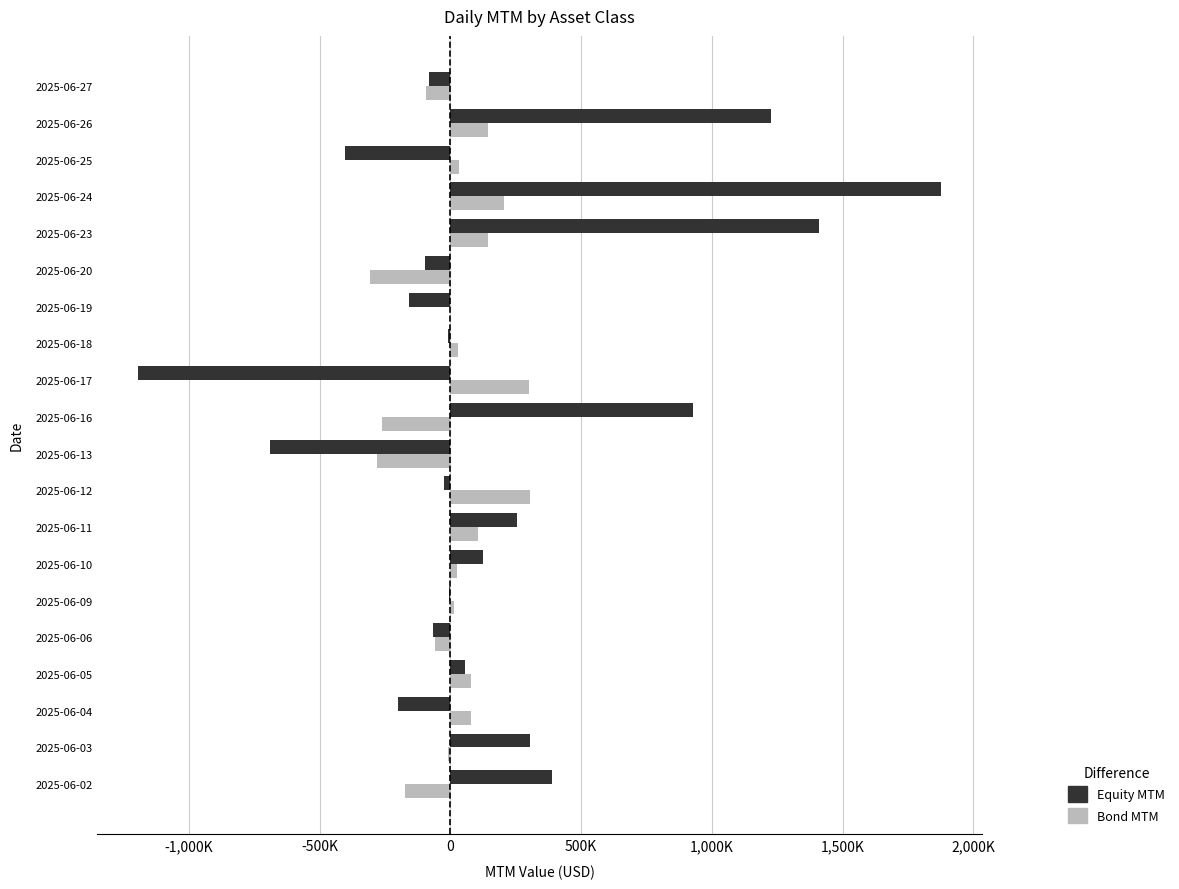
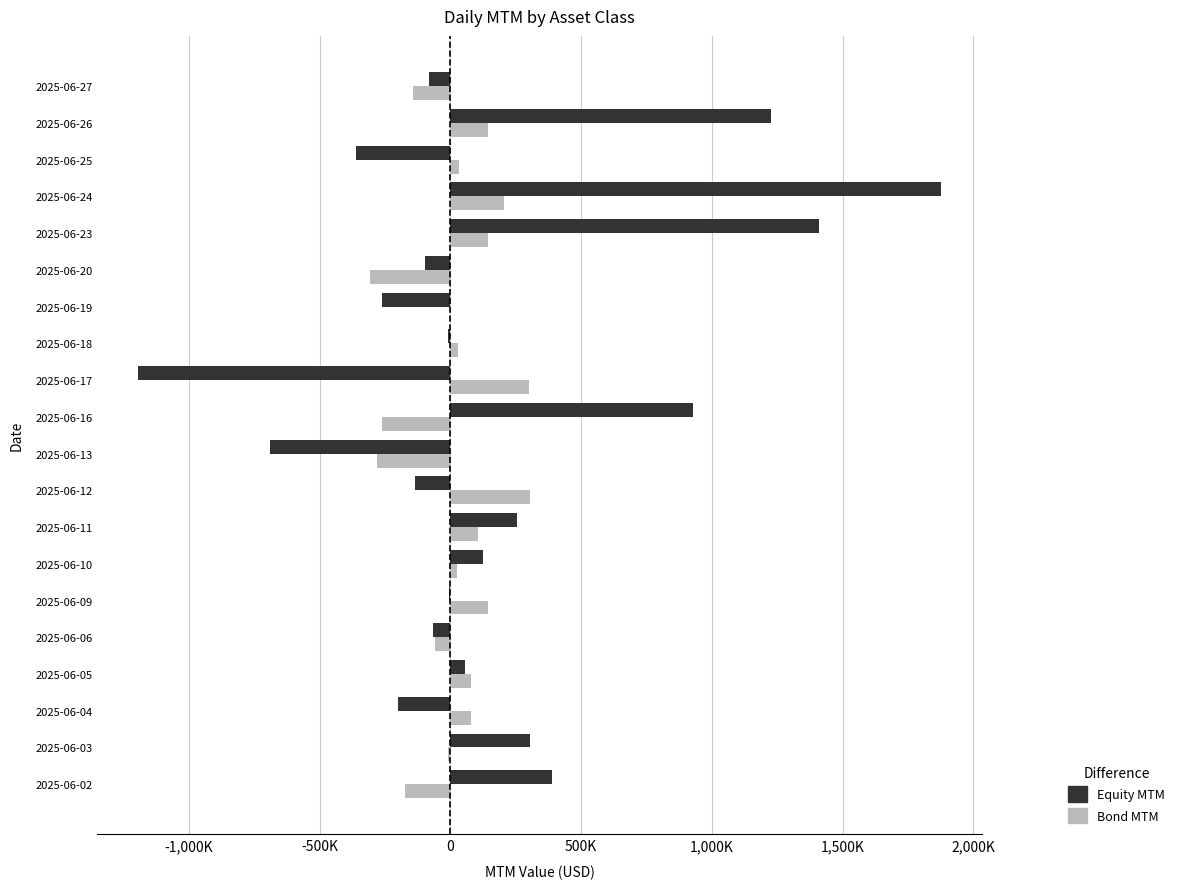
  {
    "Equity MTM": {
      "2025-06-27": "-80,000",
      "2025-06-26": "1,220,000",
-     "2025-06-25": "-400,000",
+     "2025-06-25": "-360,000",
      "2025-06-24": "1,880,000",
      "2025-06-23": "1,410,000",
      "2025-06-20": "-100,000",
-     "2025-06-19": "-160,000",
+     "2025-06-19": "-260,000",
      "2025-06-17": "-1,200,000",
      "2025-06-16": "930,000",
      "2025-06-13": "-690,000",
-     "2025-06-12": "-20,000",
+     "2025-06-12": "-130,000",
      "2025-06-11": "250,000",
      "2025-06-10": "120,000",
      "2025-06-06": "-70,000",
      "2025-06-05": "60,000",
      "2025-06-04": "-200,000",
      "2025-06-03": "300,000",
      "2025-06-02": "390,000"
    },
    "Bond MTM": {
-     "2025-06-27": "-90,000",
+     "2025-06-27": "-140,000",
      "2025-06-26": "150,000",
      "2025-06-25": "30,000",
      "2025-06-24": "200,000",
      "2025-06-23": "150,000",
      "2025-06-20": "-310,000",
      "2025-06-19": "0",
      "2025-06-18": "30,000",
      "2025-06-17": "300,000",
      "2025-06-16": "-260,000",
      "2025-06-13": "-280,000",
      "2025-06-12": "310,000",
      "2025-06-11": "110,000",
      "2025-06-10": "20,000",
-     "2025-06-09": "10,000",
+     "2025-06-09": "150,000",
      "2025-06-06": "-60,000",
      "2025-06-05": "80,000",
      "2025-06-04": "80,000",
      "2025-06-03": "-10,000",
      "2025-06-02": "-180,000"
    }
  }
